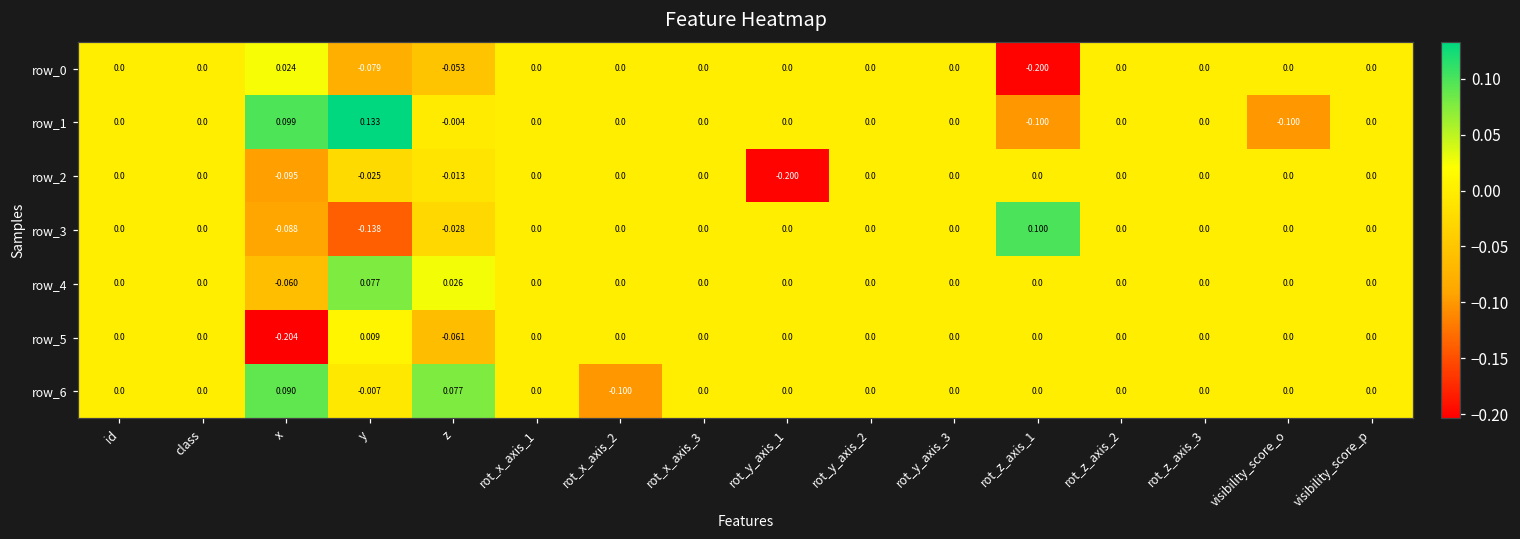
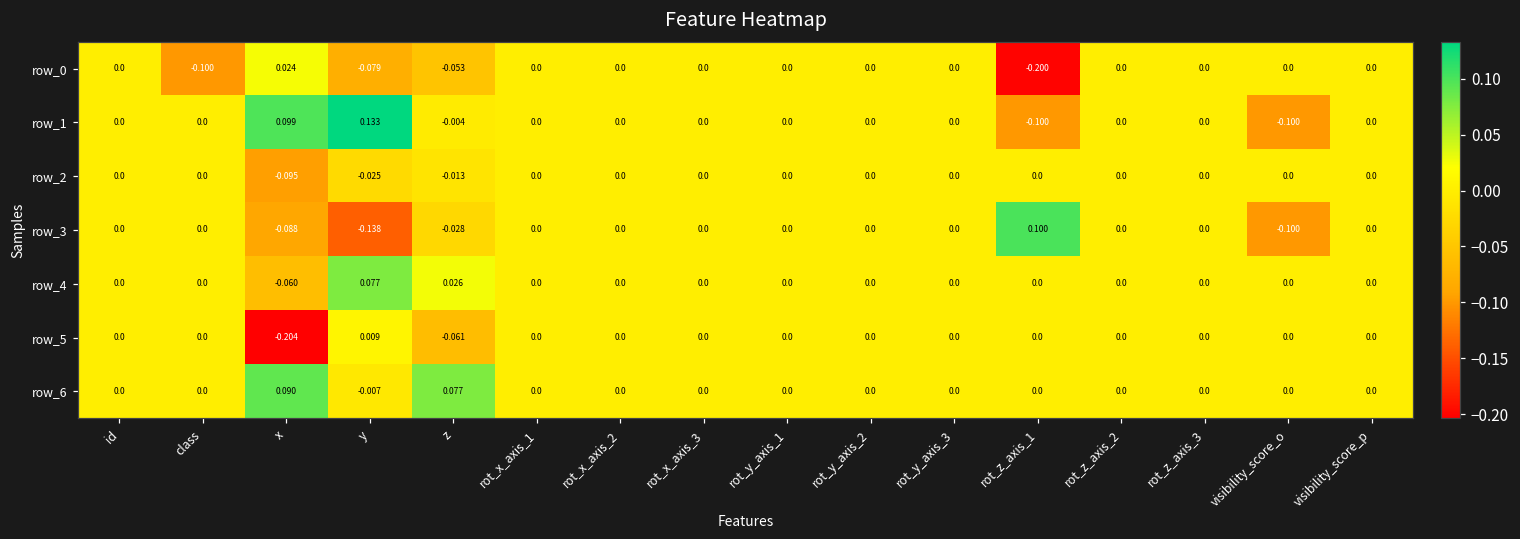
  {
    "row_0": {
      "id": 0.0,
-     "class": 0.0,
+     "class": -0.100,
      "x": 0.024,
      "y": -0.079,
      "z": -0.053,
      "rot_x_axis_1": 0.0,
      "rot_x_axis_2": 0.0,
      "rot_x_axis_3": 0.0,
      "rot_y_axis_1": 0.0,
      "rot_y_axis_2": 0.0,
      "rot_y_axis_3": 0.0,
      "rot_z_axis_1": -0.200,
      "rot_z_axis_2": 0.0,
      "rot_z_axis_3": 0.0,
      "visibility_score_o": 0.0,
      "visibility_score_p": 0.0
    },
    "row_1": {
      "id": 0.0,
      "class": 0.0,
      "x": 0.099,
      "y": 0.133,
      "z": -0.004,
      "rot_x_axis_1": 0.0,
      "rot_x_axis_2": 0.0,
      "rot_x_axis_3": 0.0,
      "rot_y_axis_1": 0.0,
      "rot_y_axis_2": 0.0,
      "rot_y_axis_3": 0.0,
      "rot_z_axis_1": -0.100,
      "rot_z_axis_2": 0.0,
      "rot_z_axis_3": 0.0,
      "visibility_score_o": -0.100,
      "visibility_score_p": 0.0
    },
    "row_2": {
      "id": 0.0,
      "class": 0.0,
      "x": -0.095,
      "y": -0.025,
      "z": -0.013,
      "rot_x_axis_1": 0.0,
      "rot_x_axis_2": 0.0,
      "rot_x_axis_3": 0.0,
-     "rot_y_axis_1": -0.200,
+     "rot_y_axis_1": 0.0,
      "rot_y_axis_2": 0.0,
      "rot_y_axis_3": 0.0,
      "rot_z_axis_1": 0.0,
      "rot_z_axis_2": 0.0,
      "rot_z_axis_3": 0.0,
      "visibility_score_o": 0.0,
      "visibility_score_p": 0.0
    },
    "row_3": {
      "id": 0.0,
      "class": 0.0,
      "x": -0.088,
      "y": -0.138,
      "z": -0.028,
      "rot_x_axis_1": 0.0,
      "rot_x_axis_2": 0.0,
      "rot_x_axis_3": 0.0,
      "rot_y_axis_1": 0.0,
      "rot_y_axis_2": 0.0,
      "rot_y_axis_3": 0.0,
      "rot_z_axis_1": 0.100,
      "rot_z_axis_2": 0.0,
      "rot_z_axis_3": 0.0,
-     "visibility_score_o": 0.0,
+     "visibility_score_o": -0.100,
      "visibility_score_p": 0.0
    },
    "row_4": {
      "id": 0.0,
      "class": 0.0,
      "x": -0.060,
      "y": 0.077,
      "z": 0.026,
      "rot_x_axis_1": 0.0,
      "rot_x_axis_2": 0.0,
      "rot_x_axis_3": 0.0,
      "rot_y_axis_1": 0.0,
      "rot_y_axis_2": 0.0,
      "rot_y_axis_3": 0.0,
      "rot_z_axis_1": 0.0,
      "rot_z_axis_2": 0.0,
      "rot_z_axis_3": 0.0,
      "visibility_score_o": 0.0,
      "visibility_score_p": 0.0
    },
    "row_5": {
      "id": 0.0,
      "class": 0.0,
      "x": -0.204,
      "y": 0.009,
      "z": -0.061,
      "rot_x_axis_1": 0.0,
      "rot_x_axis_2": 0.0,
      "rot_x_axis_3": 0.0,
      "rot_y_axis_1": 0.0,
      "rot_y_axis_2": 0.0,
      "rot_y_axis_3": 0.0,
      "rot_z_axis_1": 0.0,
      "rot_z_axis_2": 0.0,
      "rot_z_axis_3": 0.0,
      "visibility_score_o": 0.0,
      "visibility_score_p": 0.0
    },
    "row_6": {
      "id": 0.0,
      "class": 0.0,
      "x": 0.090,
      "y": -0.007,
      "z": 0.077,
      "rot_x_axis_1": 0.0,
-     "rot_x_axis_2": -0.100,
+     "rot_x_axis_2": 0.0,
      "rot_x_axis_3": 0.0,
      "rot_y_axis_1": 0.0,
      "rot_y_axis_2": 0.0,
      "rot_y_axis_3": 0.0,
      "rot_z_axis_1": 0.0,
      "rot_z_axis_2": 0.0,
      "rot_z_axis_3": 0.0,
      "visibility_score_o": 0.0,
      "visibility_score_p": 0.0
    }
  }
